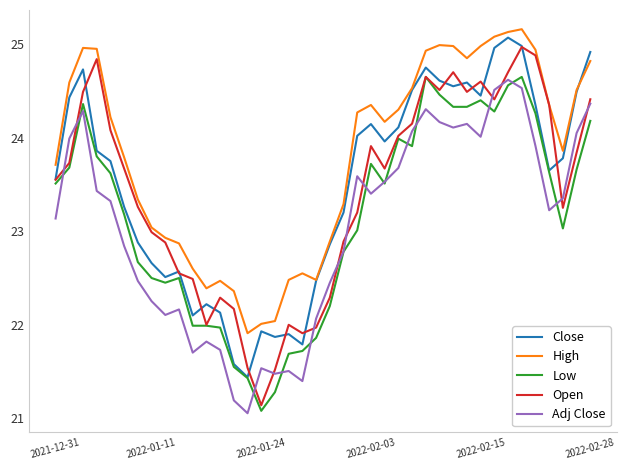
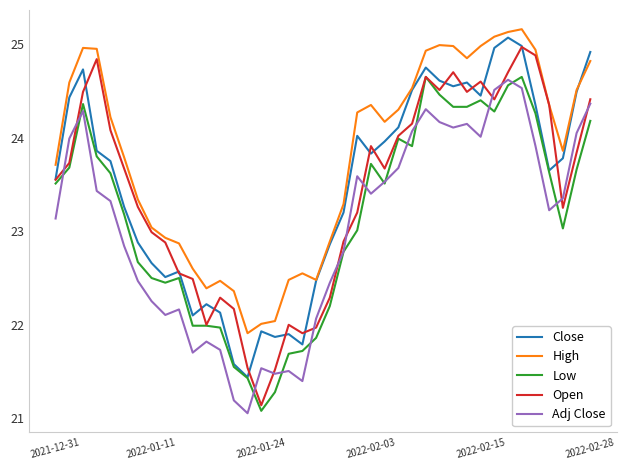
  {
    "Close": {
      "2022-01-11": 22.7,
      "2022-01-24": 21.9,
-     "2022-02-03": 24.1,
+     "2022-02-03": 23.8,
      "2022-02-15": 24.5,
      "2022-02-28": 24.9
    },
    "High": {
      "2021-12-31": 23.7,
      "2022-01-11": 23.0,
      "2022-01-24": 22.0,
      "2022-02-03": 24.4,
      "2022-02-15": 25.0,
      "2022-02-28": 24.8
    },
    "Low": {
      "2021-12-31": 23.5,
      "2022-01-11": 22.5,
      "2022-01-24": 21.1,
      "2022-02-03": 23.7,
      "2022-02-15": 24.4,
      "2022-02-28": 24.2
    },
    "Open": {
      "2022-01-11": 23.0,
      "2022-01-24": 21.1,
      "2022-02-03": 23.9,
      "2022-02-15": 24.6,
      "2022-02-28": 24.4
    },
    "Adj Close": {
      "2021-12-31": 23.1,
      "2022-01-11": 22.3,
      "2022-01-24": 21.5,
      "2022-02-03": 23.4,
      "2022-02-15": 24.0,
      "2022-02-28": 24.4
    }
  }
